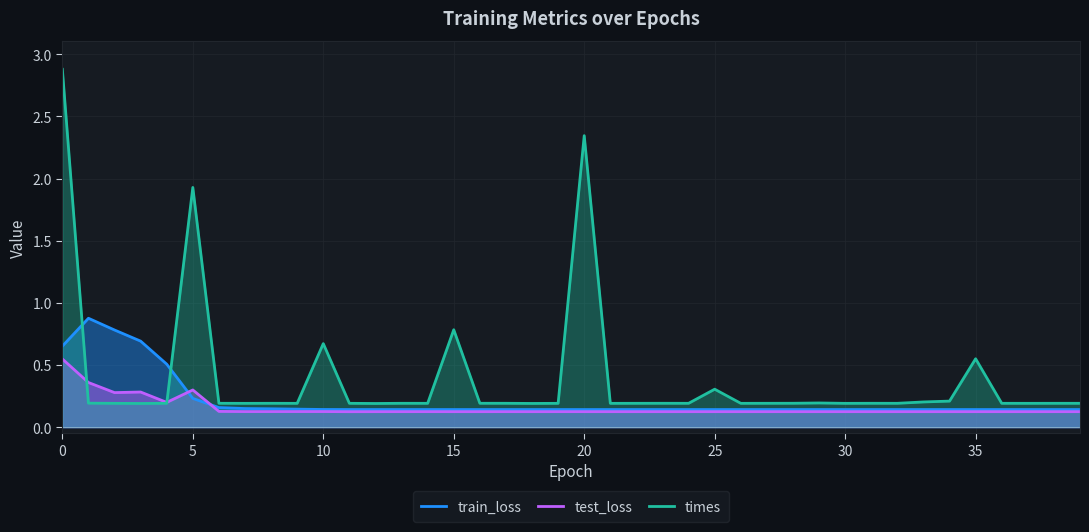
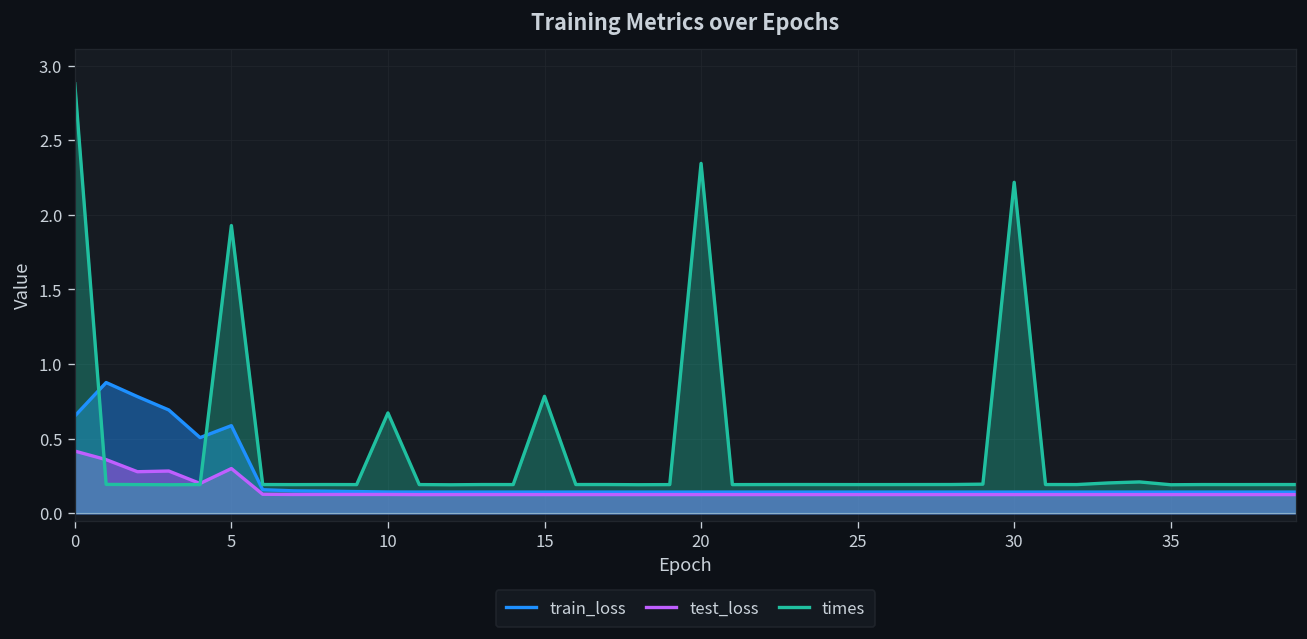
  {
    "train_loss": {
      "0": 0.65,
-     "5": 0.23
+     "5": 0.59
    },
    "test_loss": {
-     "0": 0.55,
+     "0": 0.42,
      "5": 0.30
    },
    "times": {
      "0": 2.88,
      "5": 1.93,
      "10": 0.67,
      "15": 0.78,
      "20": 2.35,
-     "25": 0.31,
-     "30": 0.19,
-     "35": 0.55
+     "25": 0.19,
+     "30": 2.22,
+     "35": 0.19
    }
  }
